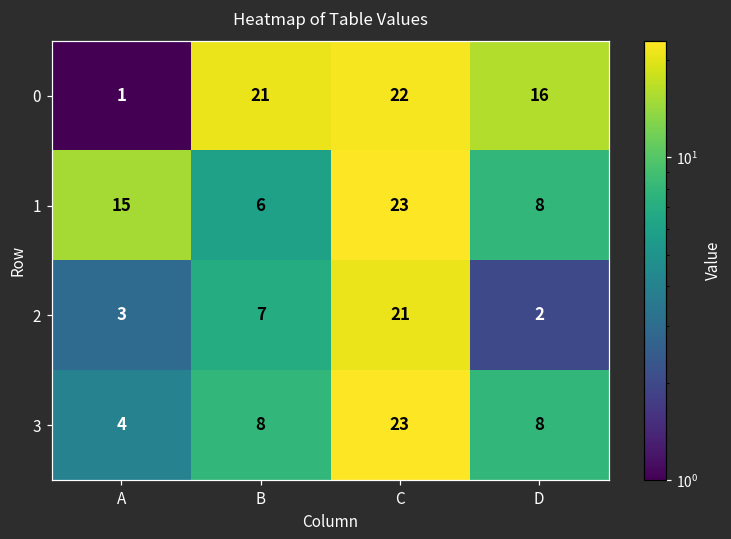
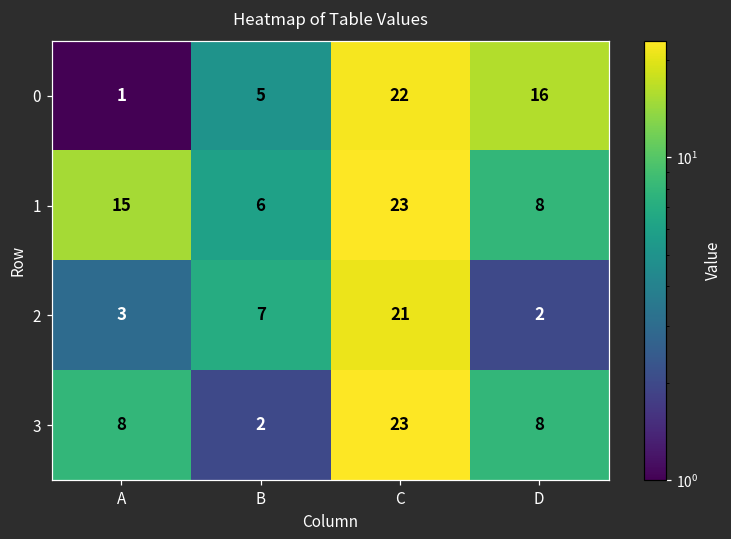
  {
    "0": {
      "A": 1,
-     "B": 21,
+     "B": 5,
      "C": 22,
      "D": 16
    },
    "1": {
      "A": 15,
      "B": 6,
      "C": 23,
      "D": 8
    },
    "2": {
      "A": 3,
      "B": 7,
      "C": 21,
      "D": 2
    },
    "3": {
-     "A": 4,
-     "B": 8,
+     "A": 8,
+     "B": 2,
      "C": 23,
      "D": 8
    }
  }
